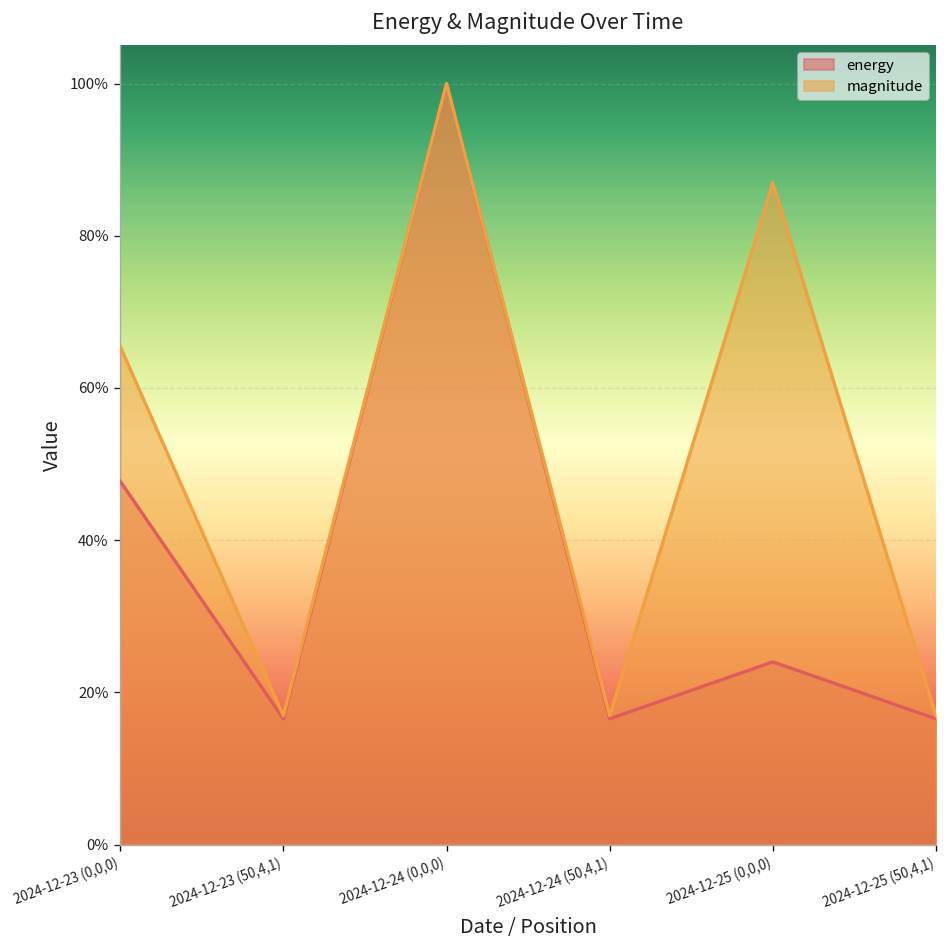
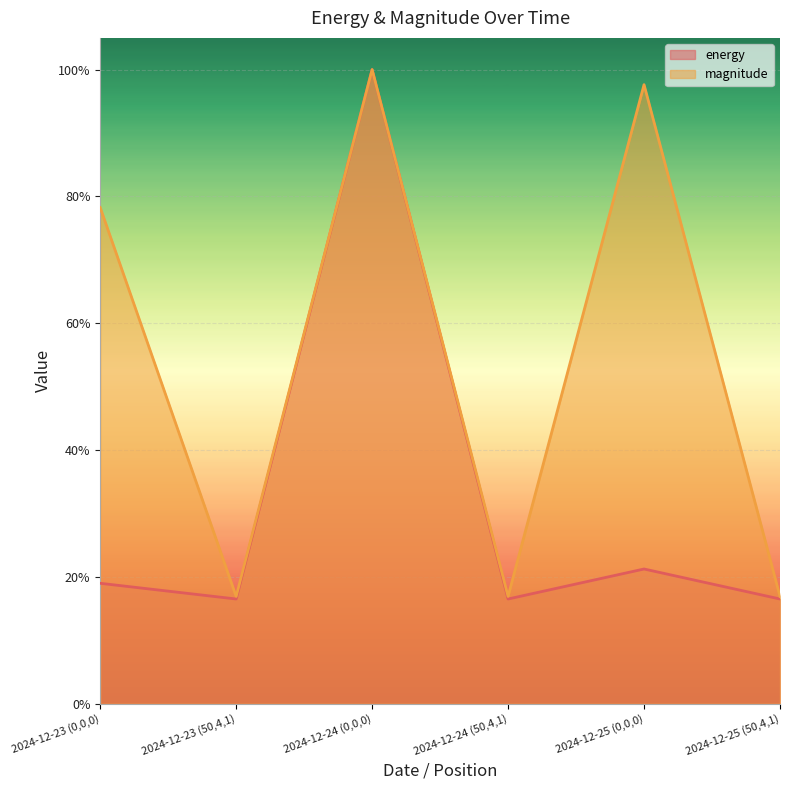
  {
    "energy": {
-     "2024-12-23 (0,0,0)": "48%",
+     "2024-12-23 (0,0,0)": "19%",
      "2024-12-23 (50,4,1)": "17%",
      "2024-12-24 (50,4,1)": "17%",
-     "2024-12-25 (0,0,0)": "24%",
+     "2024-12-25 (0,0,0)": "21%",
      "2024-12-25 (50,4,1)": "17%"
    },
    "magnitude": {
-     "2024-12-23 (0,0,0)": "65%",
+     "2024-12-23 (0,0,0)": "78%",
      "2024-12-23 (50,4,1)": "17%",
      "2024-12-24 (50,4,1)": "17%",
-     "2024-12-25 (0,0,0)": "87%",
+     "2024-12-25 (0,0,0)": "98%",
      "2024-12-25 (50,4,1)": "17%"
    }
  }
